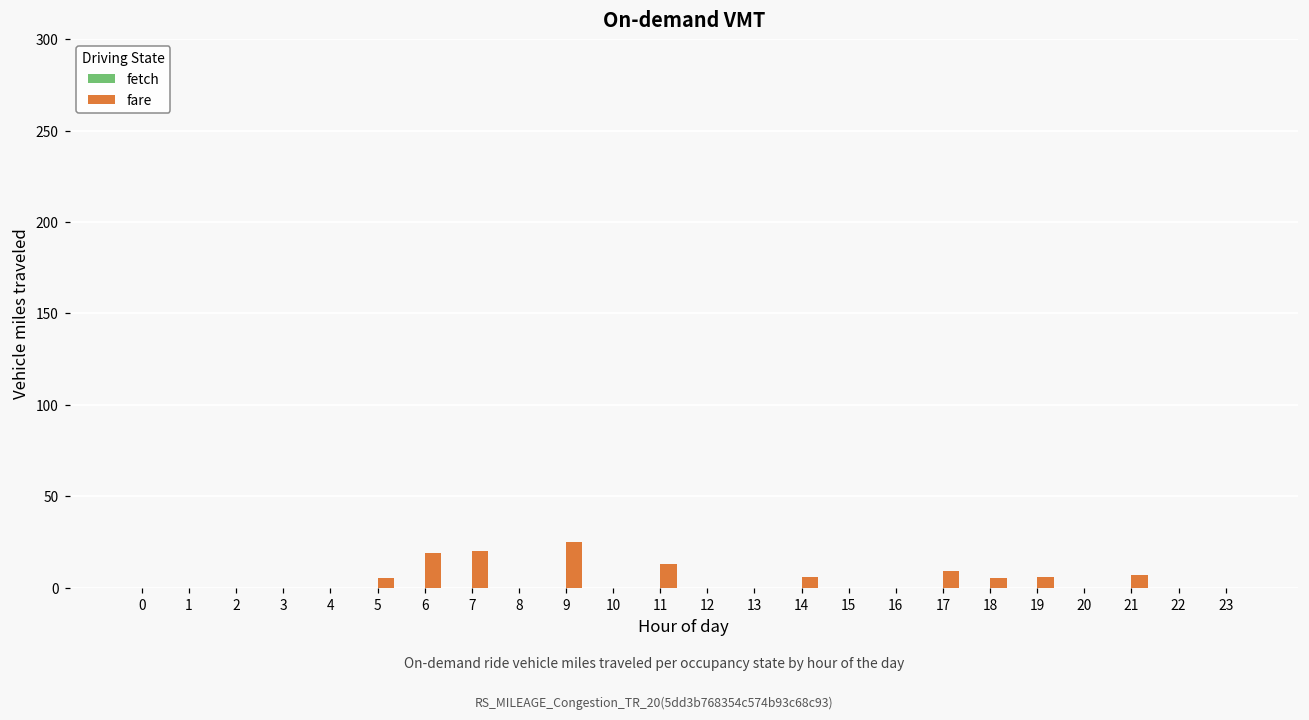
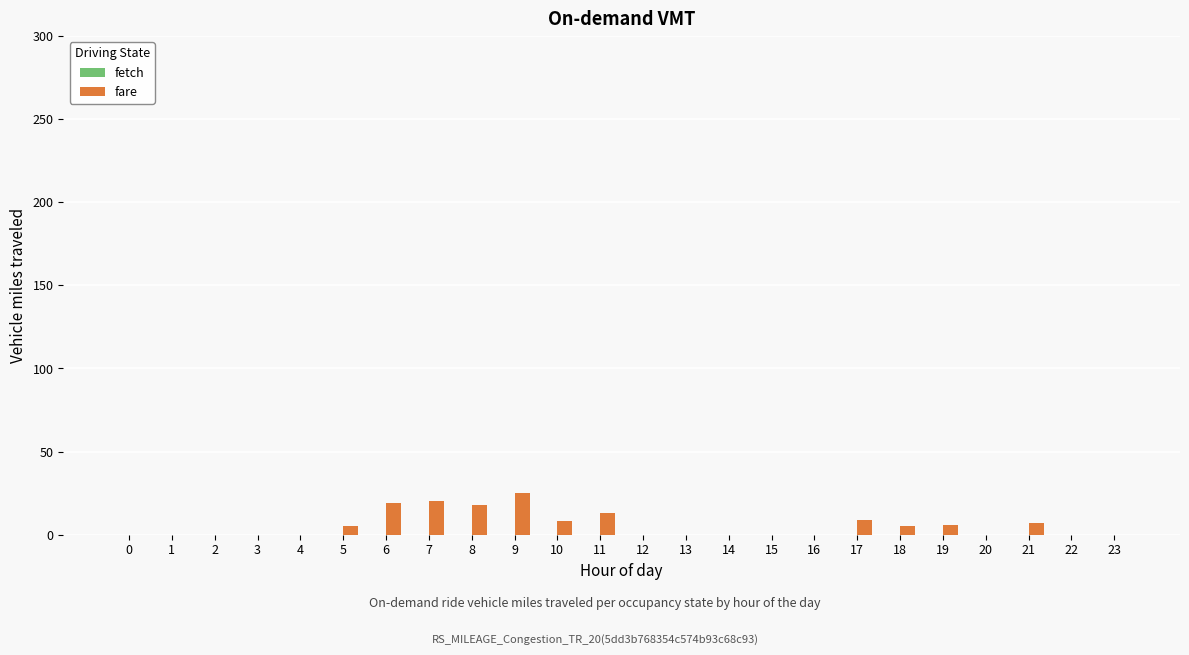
  {
    "fetch": {
      "0": 0,
      "1": 0,
      "2": 0,
      "3": 0,
      "4": 0,
      "5": 0,
      "6": 0,
      "7": 0,
      "8": 0,
      "9": 0,
      "10": 0,
      "11": 0,
      "12": 0,
      "13": 0,
      "14": 0,
      "15": 0,
      "16": 0,
      "17": 0,
      "18": 0,
      "19": 0,
      "20": 0,
      "21": 0,
      "22": 0,
      "23": 0
    },
    "fare": {
      "0": 0,
      "1": 0,
      "2": 0,
      "3": 0,
      "4": 0,
      "5": 5,
      "6": 19,
      "7": 20,
-     "8": 0,
+     "8": 18,
      "9": 25,
-     "10": 0,
+     "10": 8,
      "11": 13,
      "12": 0,
      "13": 0,
-     "14": 6,
+     "14": 0,
      "15": 0,
      "16": 0,
      "17": 9,
      "18": 5,
      "19": 6,
      "20": 0,
      "21": 7,
      "22": 0,
      "23": 0
    }
  }
